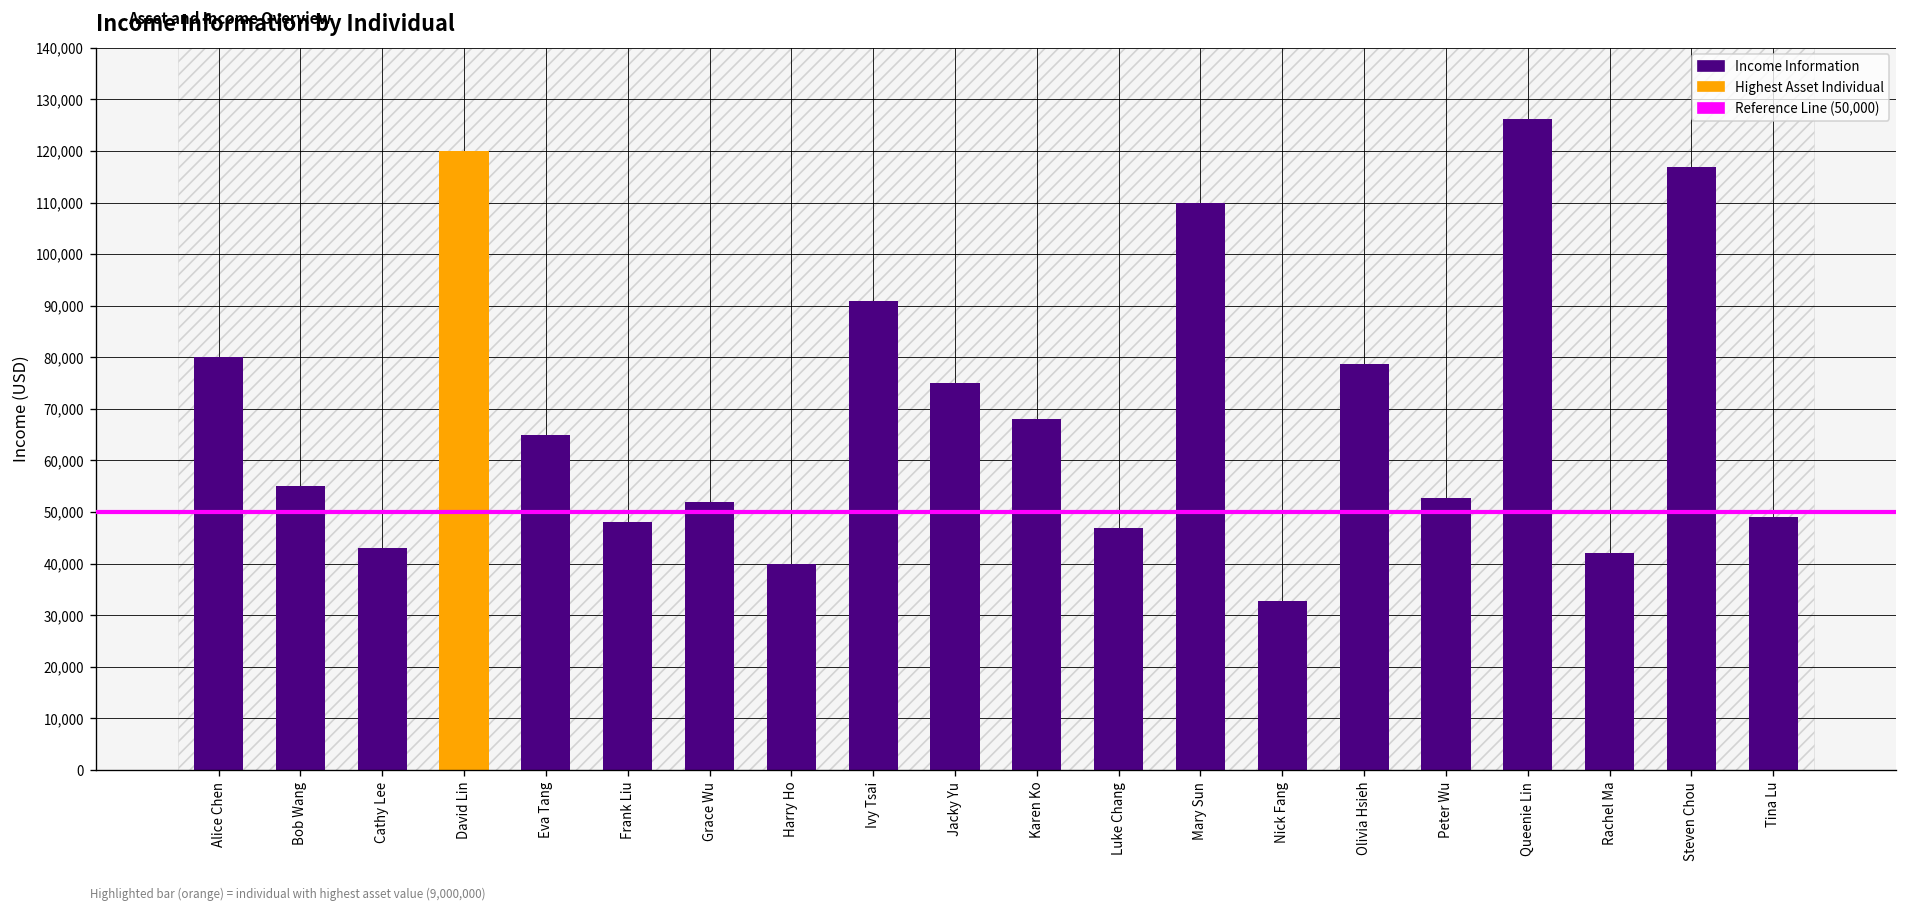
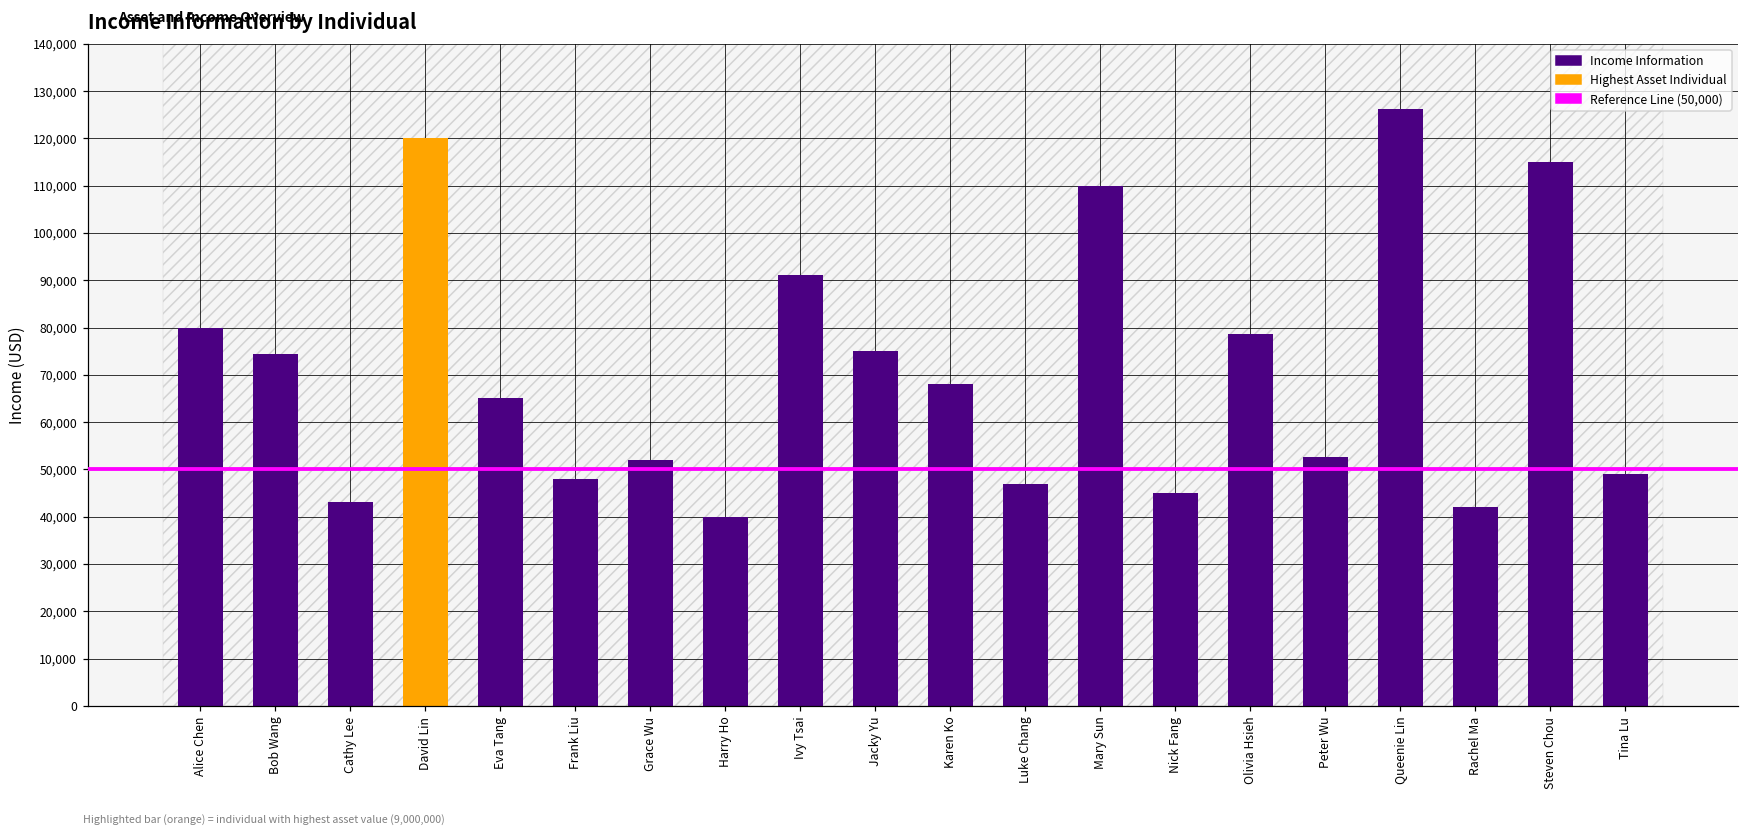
  {
    "Income Information": {
      "Alice Chen": "80,000",
-     "Bob Wang": "55,000",
+     "Bob Wang": "74,000",
      "Cathy Lee": "43,000",
      "David Lin": "120,000",
      "Eva Tang": "65,000",
      "Frank Liu": "48,000",
      "Grace Wu": "52,000",
      "Harry Ho": "40,000",
      "Ivy Tsai": "91,000",
      "Jacky Yu": "75,000",
      "Karen Ko": "68,000",
      "Luke Chang": "47,000",
      "Mary Sun": "110,000",
-     "Nick Fang": "33,000",
+     "Nick Fang": "45,000",
      "Olivia Hsieh": "79,000",
      "Peter Wu": "53,000",
      "Queenie Lin": "126,000",
      "Rachel Ma": "42,000",
-     "Steven Chou": "117,000",
+     "Steven Chou": "115,000",
      "Tina Lu": "49,000"
    }
  }
